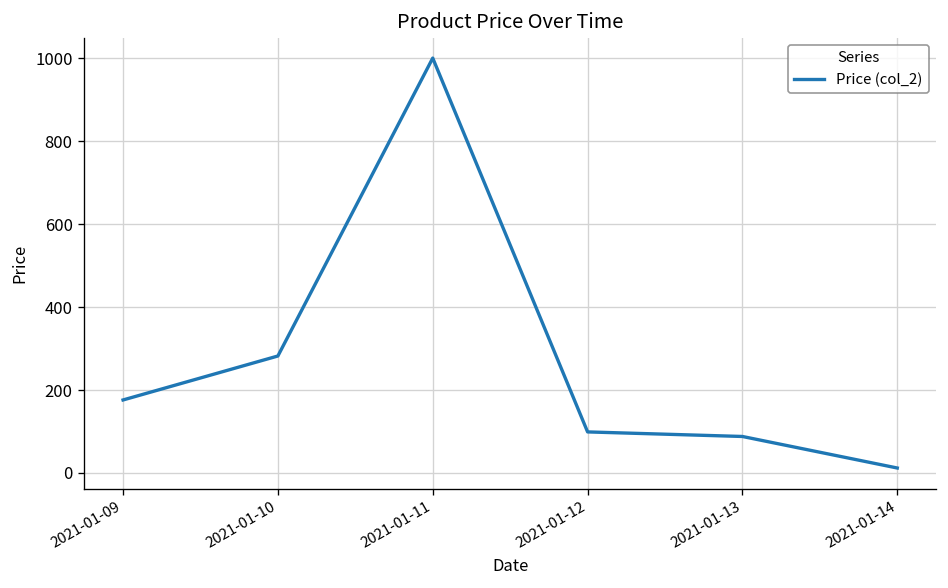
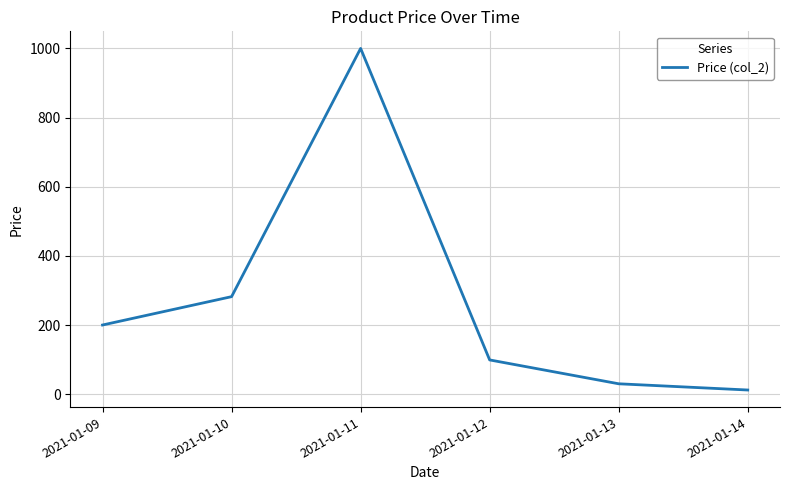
  {
-   "2021-01-09": 180,
+   "2021-01-09": 200,
    "2021-01-10": 280,
    "2021-01-11": 1000,
    "2021-01-12": 100,
-   "2021-01-13": 90,
+   "2021-01-13": 30,
    "2021-01-14": 10
  }
